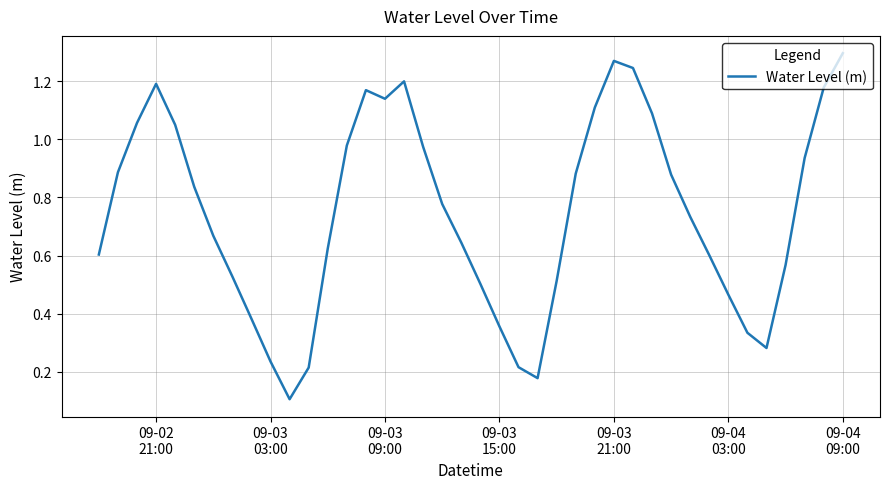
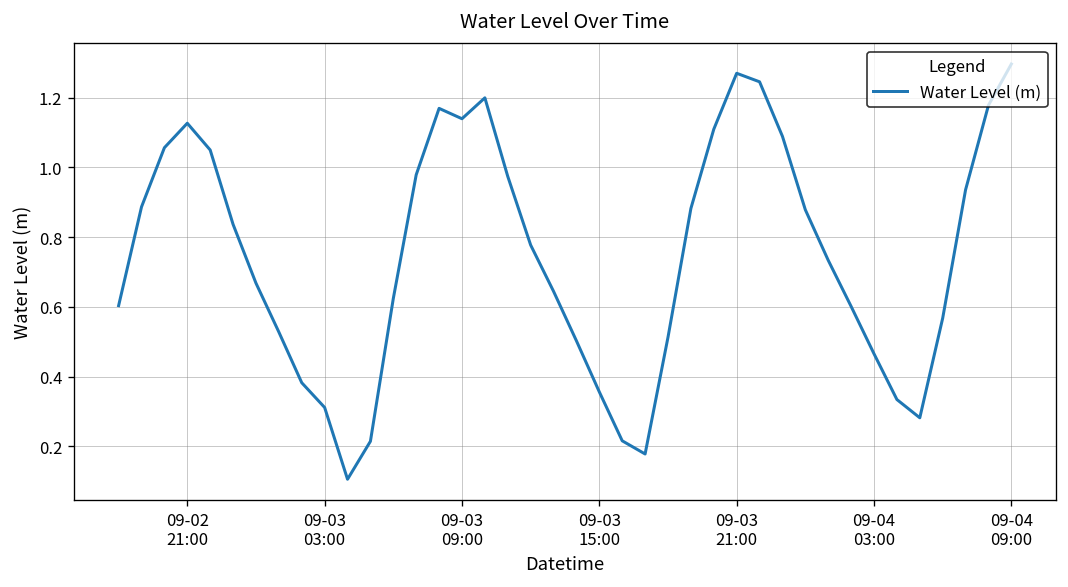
  {
-   "09-02 21:00": 1.19,
-   "09-03 03:00": 0.24,
+   "09-02 21:00": 1.13,
+   "09-03 03:00": 0.31,
    "09-03 09:00": 1.14,
    "09-03 15:00": 0.36,
    "09-03 21:00": 1.27,
    "09-04 03:00": 0.47
  }
